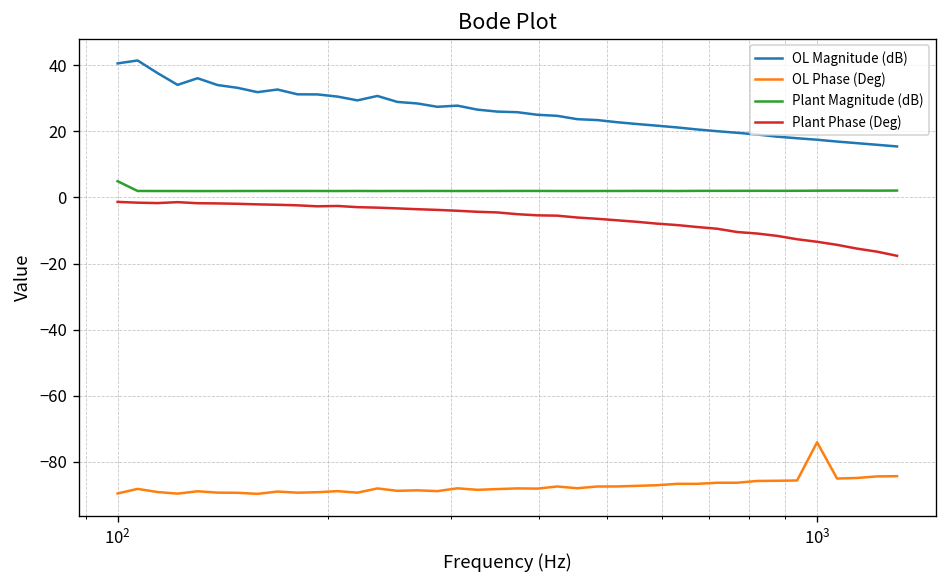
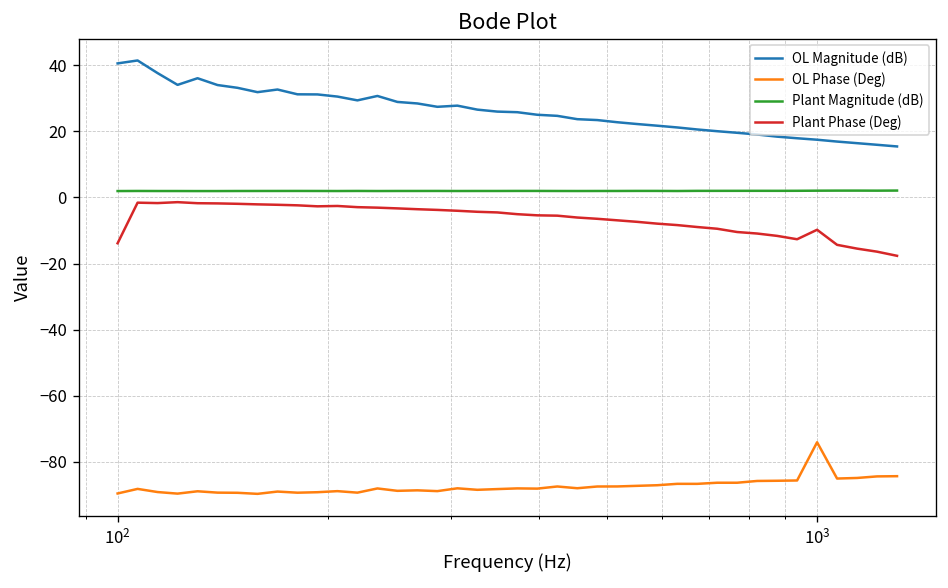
  {
    "OL Magnitude (dB)": {
      "10^2": 41,
      "10^3": 17
    },
    "OL Phase (Deg)": {
      "10^2": -90,
      "10^3": -74
    },
    "Plant Magnitude (dB)": {
-     "10^2": 5,
+     "10^2": 2,
      "10^3": 2
    },
    "Plant Phase (Deg)": {
-     "10^2": -1,
-     "10^3": -13
+     "10^2": -14,
+     "10^3": -10
    }
  }
